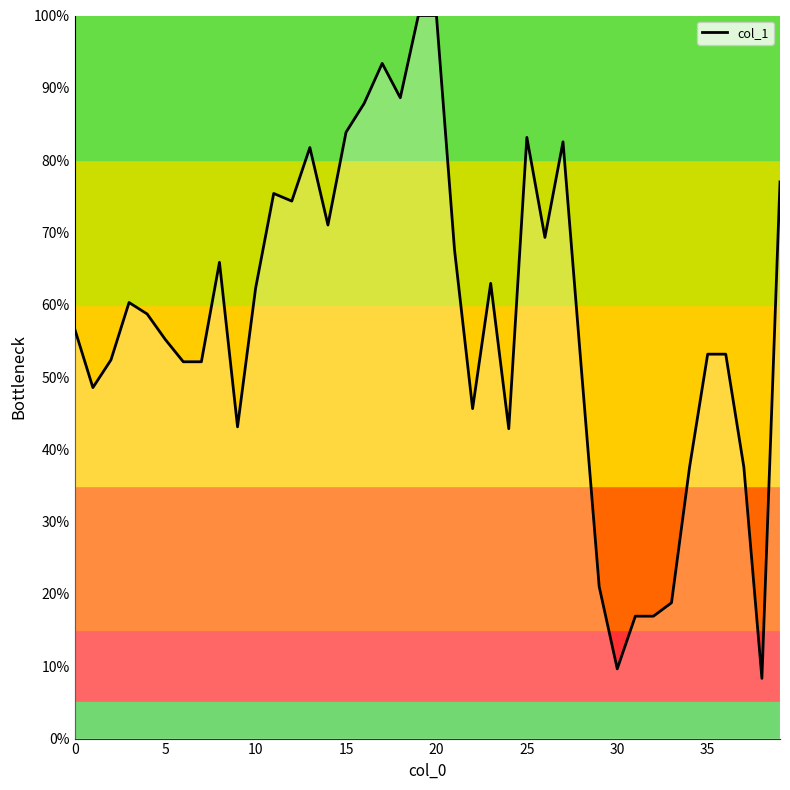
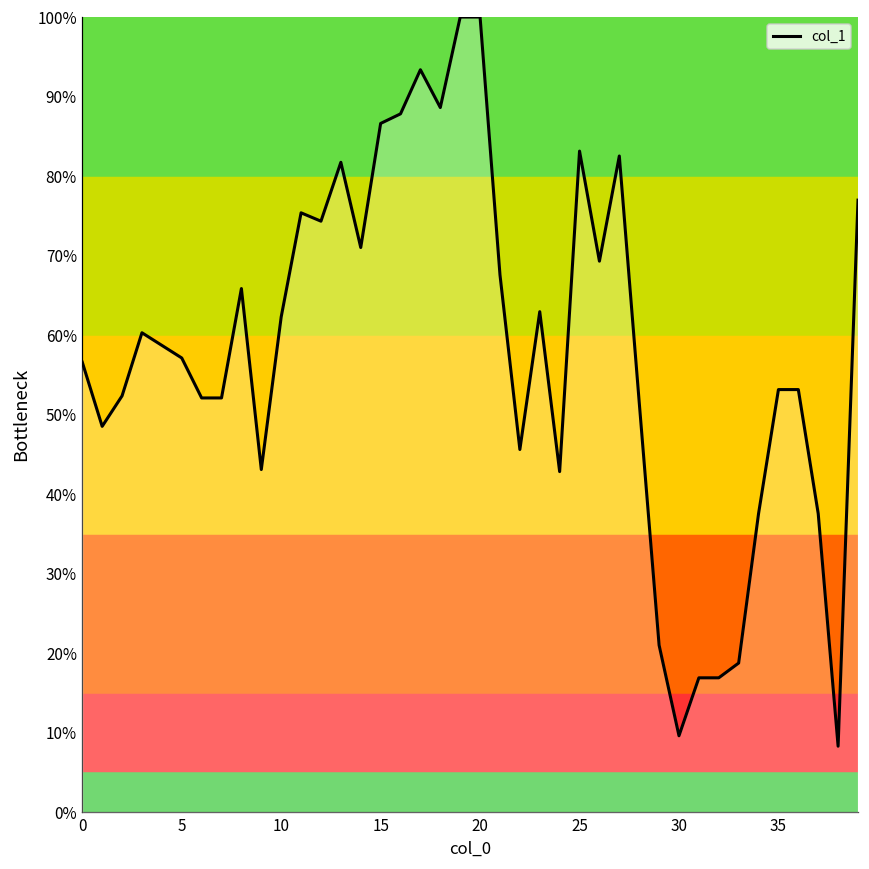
  {
    "0": "57%",
-   "5": "55%",
+   "5": "57%",
    "10": "62%",
-   "15": "84%",
+   "15": "87%",
    "20": "100%",
    "25": "83%",
    "30": "10%",
    "35": "53%"
  }
